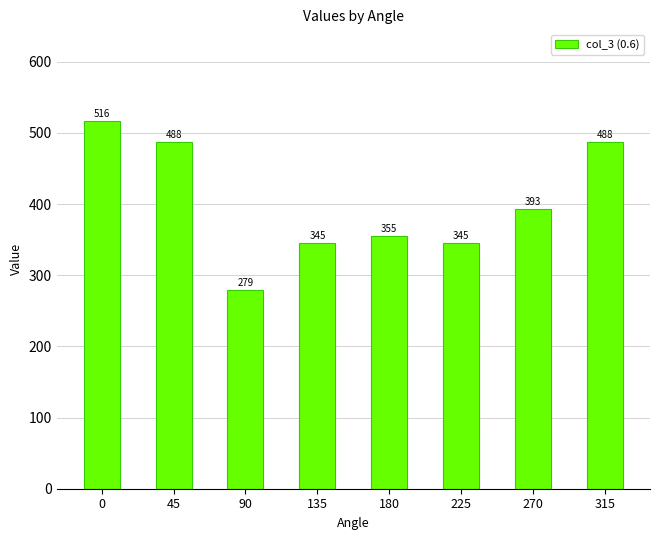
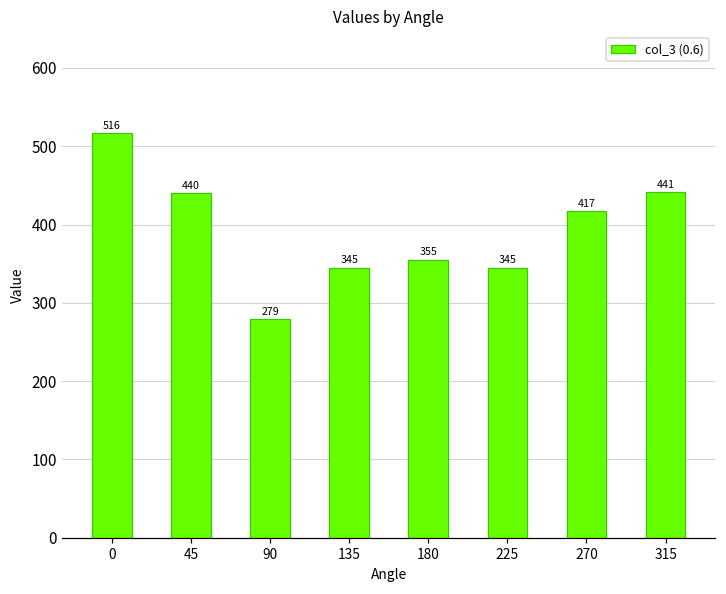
  {
    "0": 516,
-   "45": 488,
+   "45": 440,
    "90": 279,
    "135": 345,
    "180": 355,
    "225": 345,
-   "270": 393,
-   "315": 488
+   "270": 417,
+   "315": 441
  }
